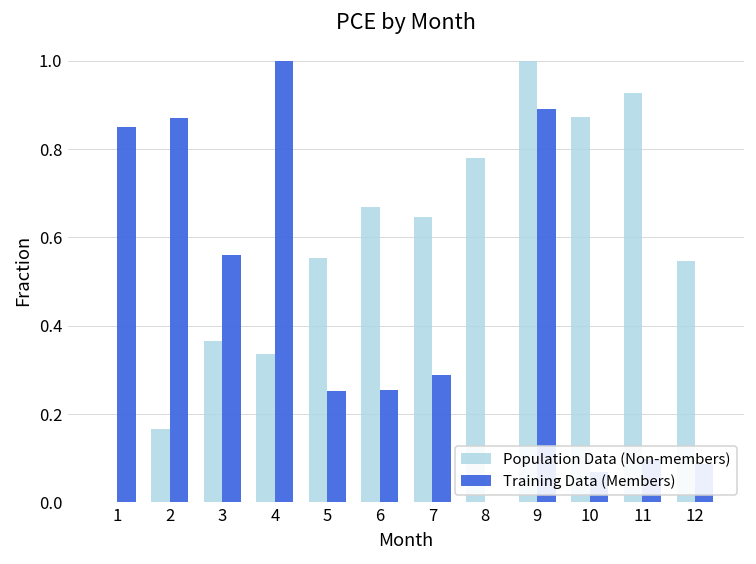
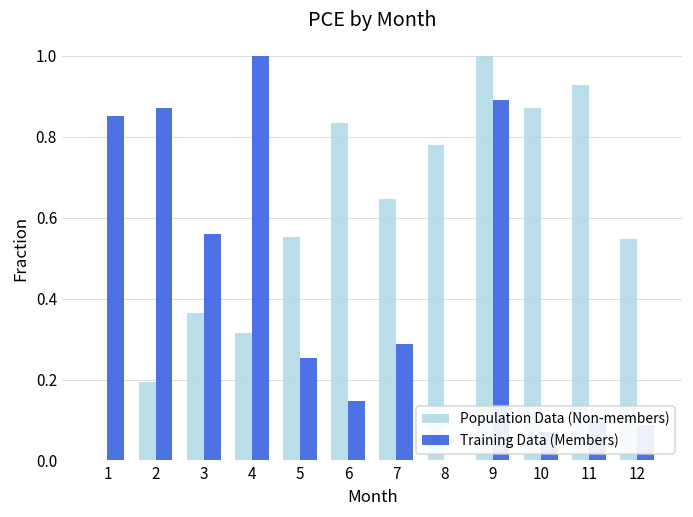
  {
    "Population Data (Non-members)": {
      "1": 0.00,
-     "2": 0.17,
+     "2": 0.19,
      "3": 0.36,
-     "4": 0.34,
+     "4": 0.31,
      "5": 0.55,
-     "6": 0.67,
+     "6": 0.83,
      "7": 0.65,
      "8": 0.78,
      "9": 1.00,
      "10": 0.87,
      "11": 0.93,
      "12": 0.55
    },
    "Training Data (Members)": {
      "1": 0.85,
      "2": 0.87,
      "3": 0.56,
      "4": 1.00,
      "5": 0.25,
-     "6": 0.26,
+     "6": 0.15,
      "7": 0.29,
      "8": 0.00,
      "9": 0.89
    }
  }
